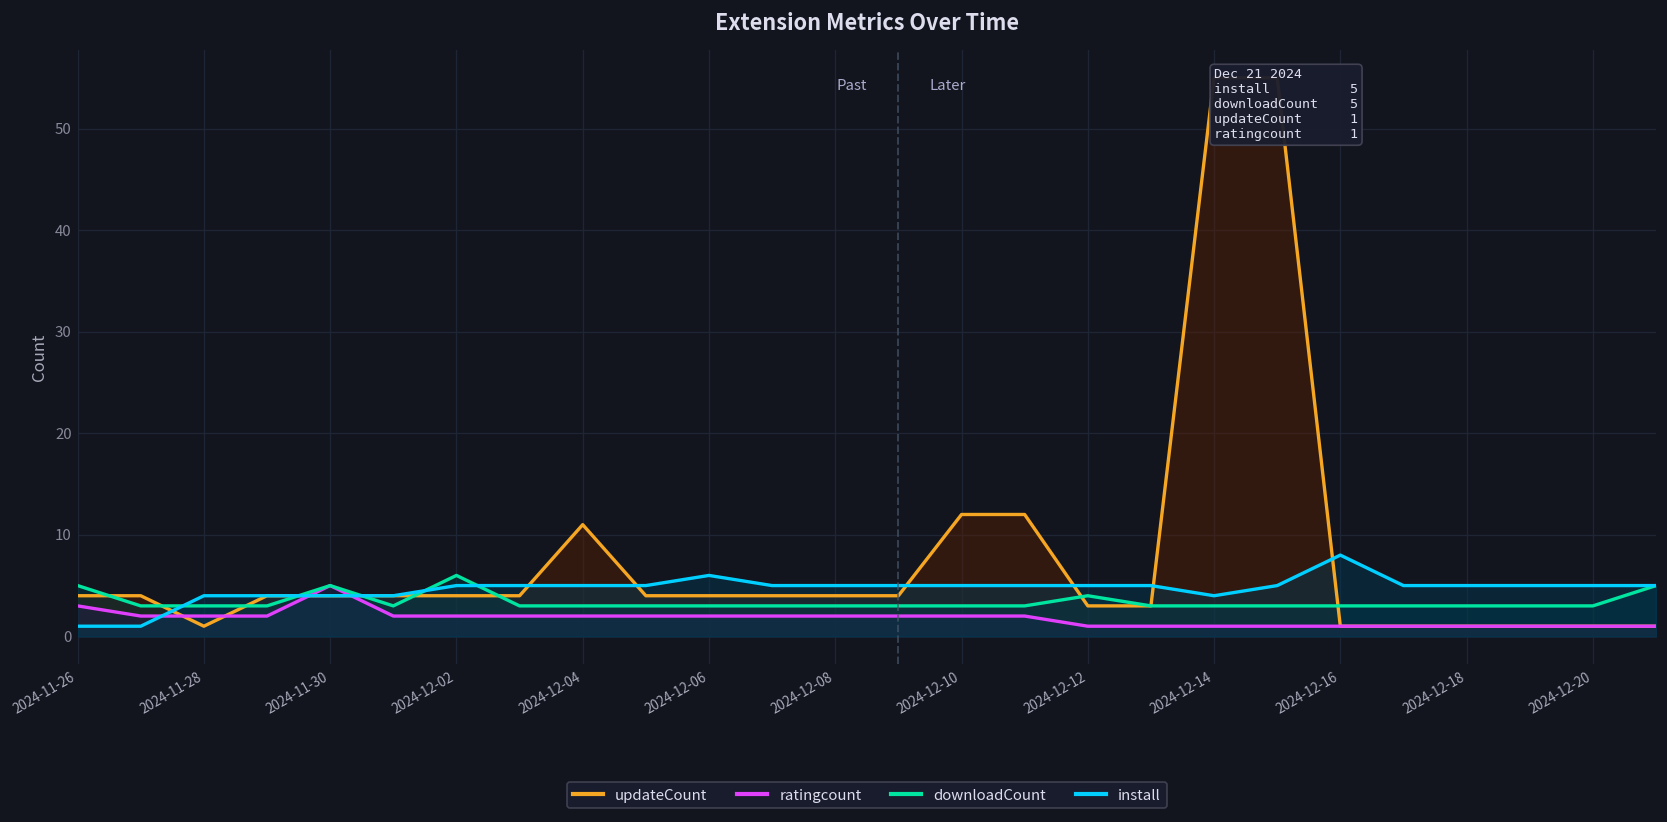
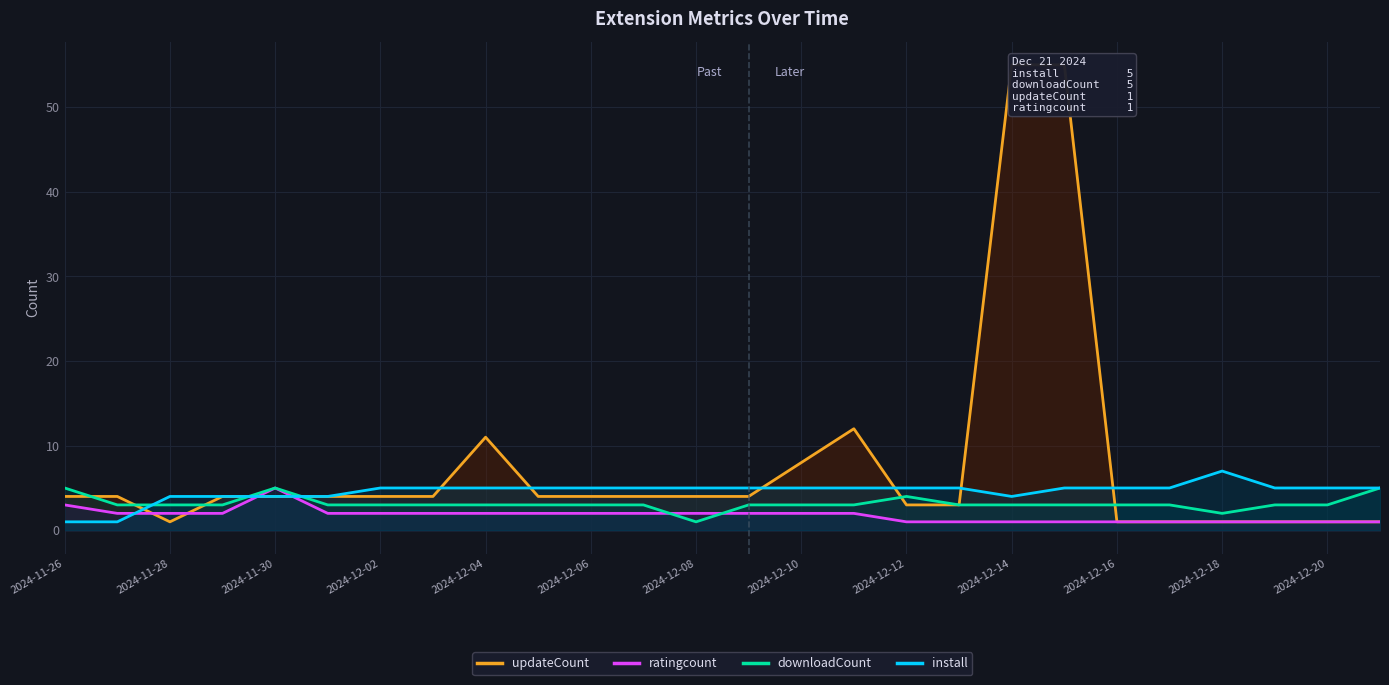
  {
    "updateCount": {
      "2024-11-26": 4,
      "2024-11-28": 1,
      "2024-12-02": 4,
      "2024-12-04": 11,
      "2024-12-06": 4,
      "2024-12-08": 4,
-     "2024-12-10": 12,
+     "2024-12-10": 8,
      "2024-12-12": 3
    },
    "ratingcount": {
      "2024-11-26": 3,
      "2024-11-28": 2,
      "2024-12-02": 2,
      "2024-12-04": 2,
      "2024-12-06": 2,
      "2024-12-08": 2,
      "2024-12-10": 2,
      "2024-12-12": 1,
      "2024-12-14": 1
    },
    "downloadCount": {
      "2024-11-26": 5,
      "2024-11-28": 3,
-     "2024-12-02": 6,
+     "2024-12-02": 3,
      "2024-12-04": 3,
      "2024-12-06": 3,
-     "2024-12-08": 3,
+     "2024-12-08": 1,
      "2024-12-10": 3,
      "2024-12-12": 4,
      "2024-12-14": 3,
      "2024-12-16": 3,
-     "2024-12-18": 3,
+     "2024-12-18": 2,
      "2024-12-20": 3
    },
    "install": {
      "2024-11-26": 1,
      "2024-11-28": 4,
      "2024-12-02": 5,
      "2024-12-04": 5,
-     "2024-12-06": 6,
+     "2024-12-06": 5,
      "2024-12-08": 5,
      "2024-12-10": 5,
      "2024-12-12": 5,
      "2024-12-14": 4,
-     "2024-12-16": 8,
-     "2024-12-18": 5,
+     "2024-12-16": 5,
+     "2024-12-18": 7,
      "2024-12-20": 5
    }
  }
